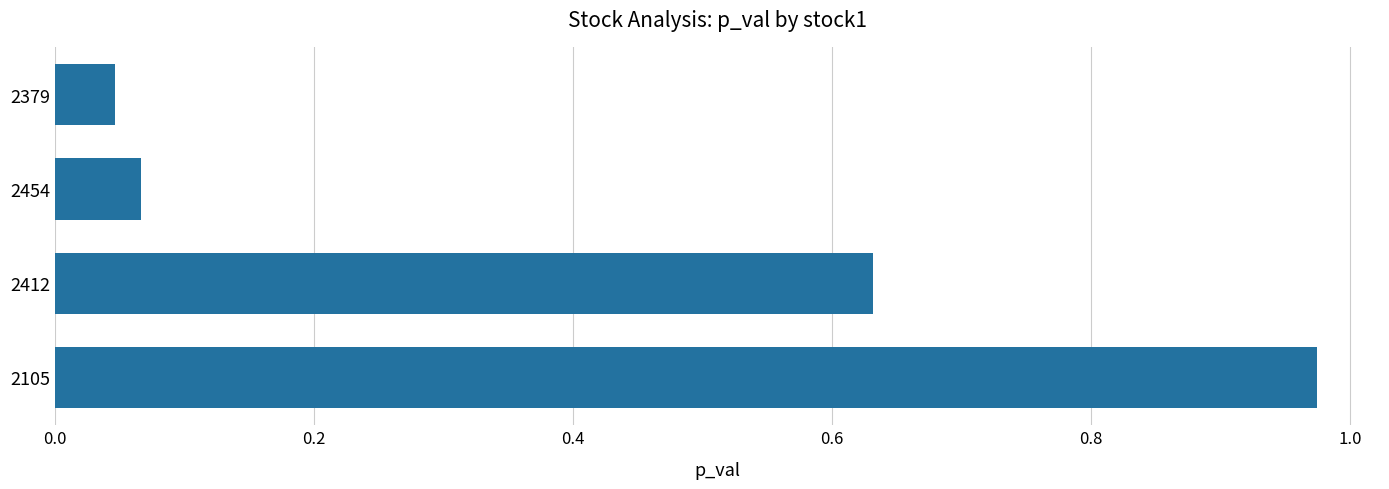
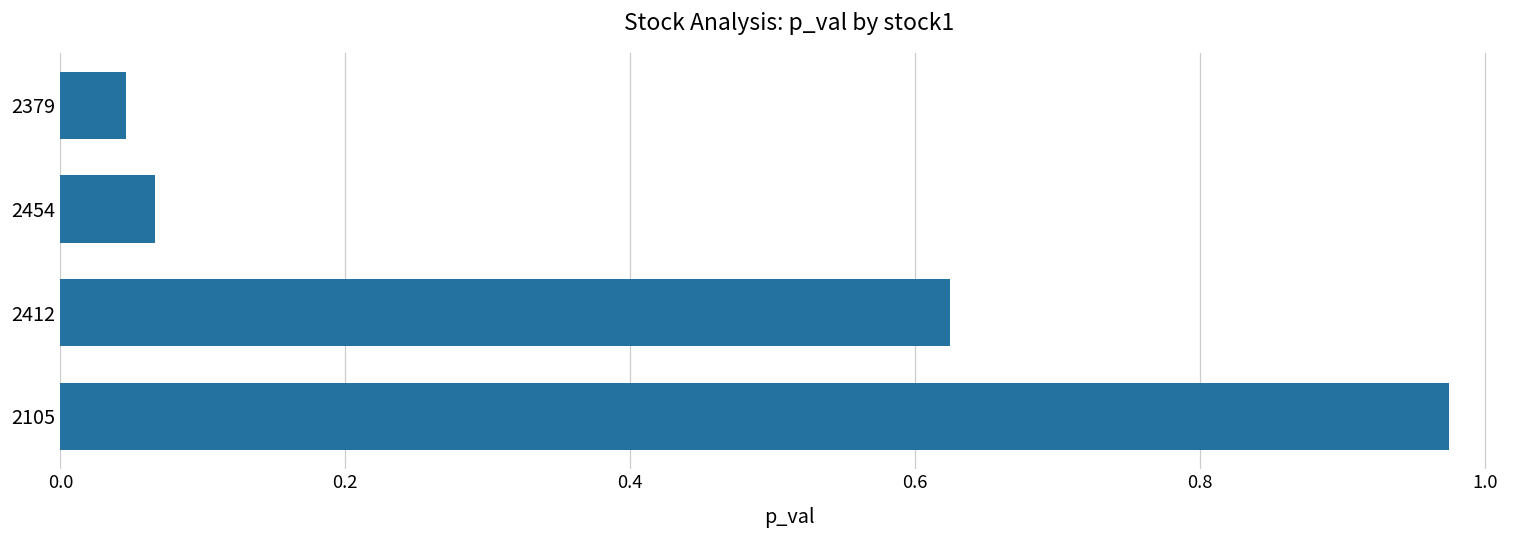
  {
    "2379": 0.046,
    "2454": 0.067,
-   "2412": 0.631,
+   "2412": 0.624,
    "2105": 0.974
  }
